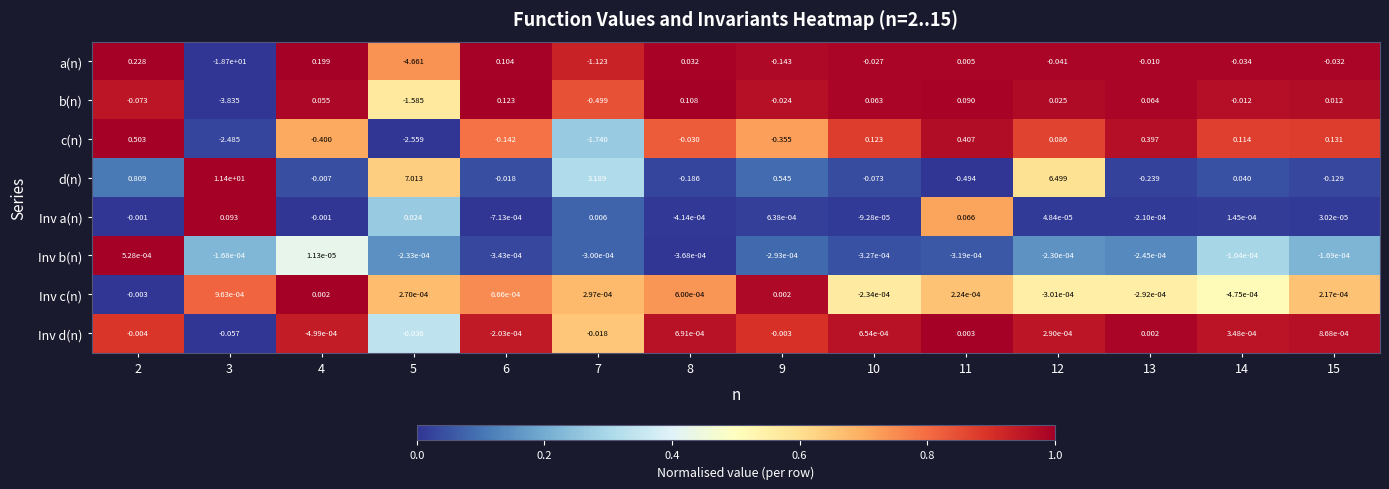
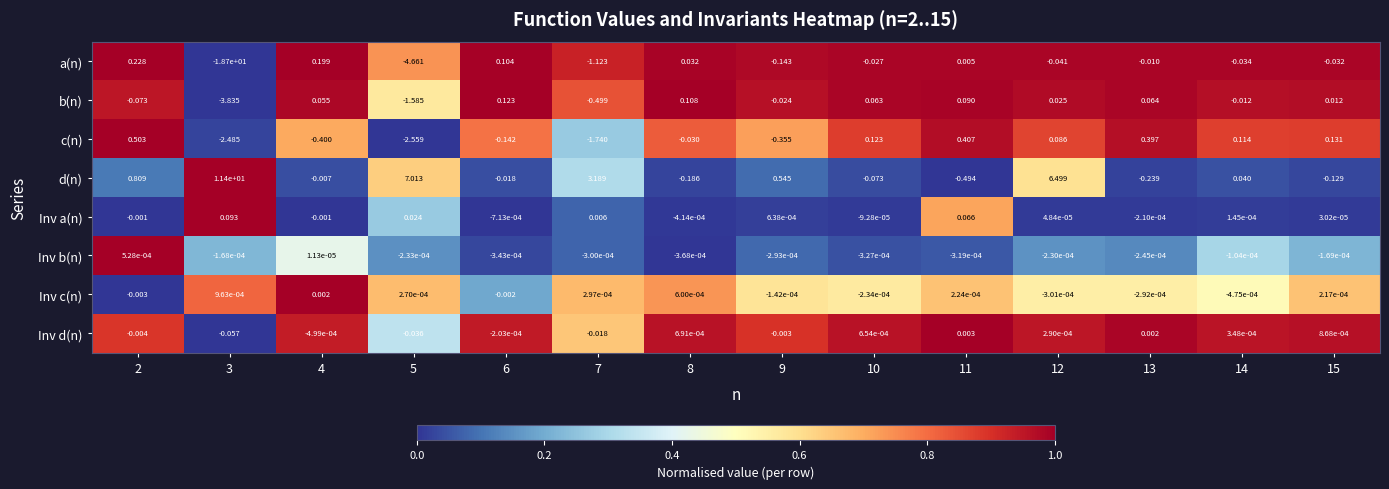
  {
    "a(n)": {
      "2": "0.228",
      "3": "-1.87e+01",
      "4": "0.199",
      "5": "-4.661",
      "6": "0.104",
      "7": "-1.123",
      "8": "0.032",
      "9": "-0.143",
      "10": "-0.027",
      "11": "0.005",
      "12": "-0.041",
      "13": "-0.010",
      "14": "-0.034",
      "15": "-0.032"
    },
    "b(n)": {
      "2": "-0.073",
      "3": "-3.835",
      "4": "0.055",
      "5": "-1.585",
      "6": "0.123",
      "7": "-0.499",
      "8": "0.108",
      "9": "-0.024",
      "10": "0.063",
      "11": "0.090",
      "12": "0.025",
      "13": "0.064",
      "14": "-0.012",
      "15": "0.012"
    },
    "c(n)": {
      "2": "0.503",
      "3": "-2.485",
      "4": "-0.400",
      "5": "-2.559",
      "6": "-0.142",
      "7": "-1.740",
      "8": "-0.030",
      "9": "-0.355",
      "10": "0.123",
      "11": "0.407",
      "12": "0.086",
      "13": "0.397",
      "14": "0.114",
      "15": "0.131"
    },
    "d(n)": {
      "2": "0.809",
      "3": "1.14e+01",
      "4": "-0.007",
      "5": "7.013",
      "6": "-0.018",
      "7": "3.189",
      "8": "-0.186",
      "9": "0.545",
      "10": "-0.073",
      "11": "-0.494",
      "12": "6.499",
      "13": "-0.239",
      "14": "0.040",
      "15": "-0.129"
    },
    "Inv a(n)": {
      "2": "-0.001",
      "3": "0.093",
      "4": "-0.001",
      "5": "0.024",
      "6": "-7.13e-04",
      "7": "0.006",
      "8": "-4.14e-04",
      "9": "6.38e-04",
      "10": "-9.28e-05",
      "11": "0.066",
      "12": "4.84e-05",
      "13": "-2.10e-04",
      "14": "1.45e-04",
      "15": "3.02e-05"
    },
    "Inv b(n)": {
      "2": "5.28e-04",
      "3": "-1.68e-04",
      "4": "1.13e-05",
      "5": "-2.33e-04",
      "6": "-3.43e-04",
      "7": "-3.00e-04",
      "8": "-3.68e-04",
      "9": "-2.93e-04",
      "10": "-3.27e-04",
      "11": "-3.19e-04",
      "12": "-2.30e-04",
      "13": "-2.45e-04",
      "14": "-1.04e-04",
      "15": "-1.69e-04"
    },
    "Inv c(n)": {
      "2": "-0.003",
      "3": "9.63e-04",
      "4": "0.002",
      "5": "2.70e-04",
-     "6": "6.66e-04",
+     "6": "-0.002",
      "7": "2.97e-04",
      "8": "6.00e-04",
-     "9": "0.002",
+     "9": "-1.42e-04",
      "10": "-2.34e-04",
      "11": "2.24e-04",
      "12": "-3.01e-04",
      "13": "-2.92e-04",
      "14": "-4.75e-04",
      "15": "2.17e-04"
    },
    "Inv d(n)": {
      "2": "-0.004",
      "3": "-0.057",
      "4": "-4.99e-04",
      "5": "-0.036",
      "6": "-2.03e-04",
      "7": "-0.018",
      "8": "6.91e-04",
      "9": "-0.003",
      "10": "6.54e-04",
      "11": "0.003",
      "12": "2.90e-04",
      "13": "0.002",
      "14": "3.48e-04",
      "15": "8.68e-04"
    }
  }
